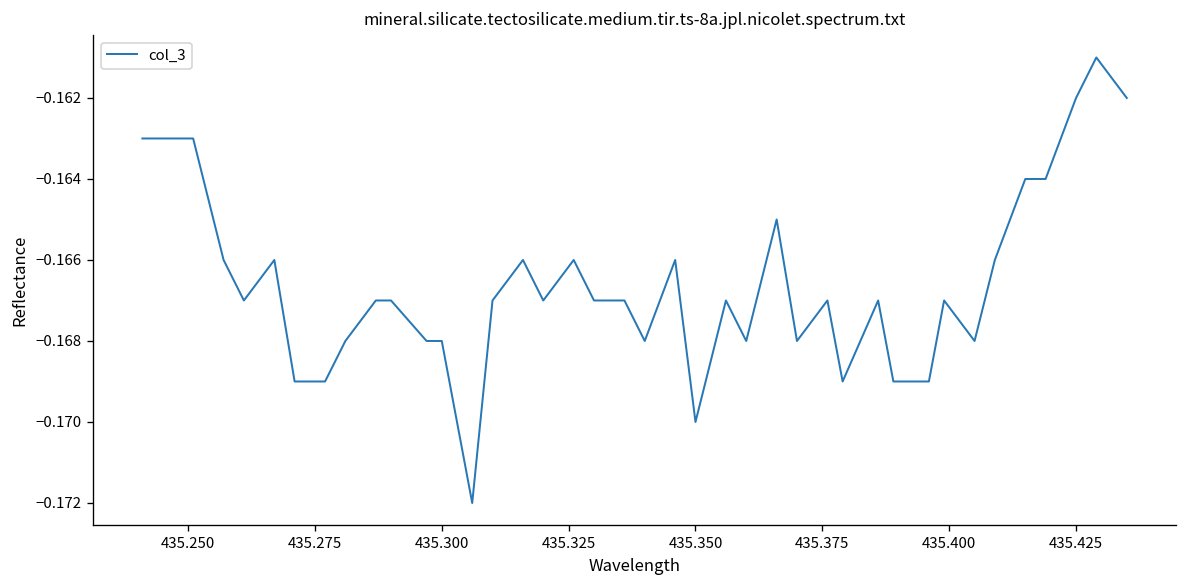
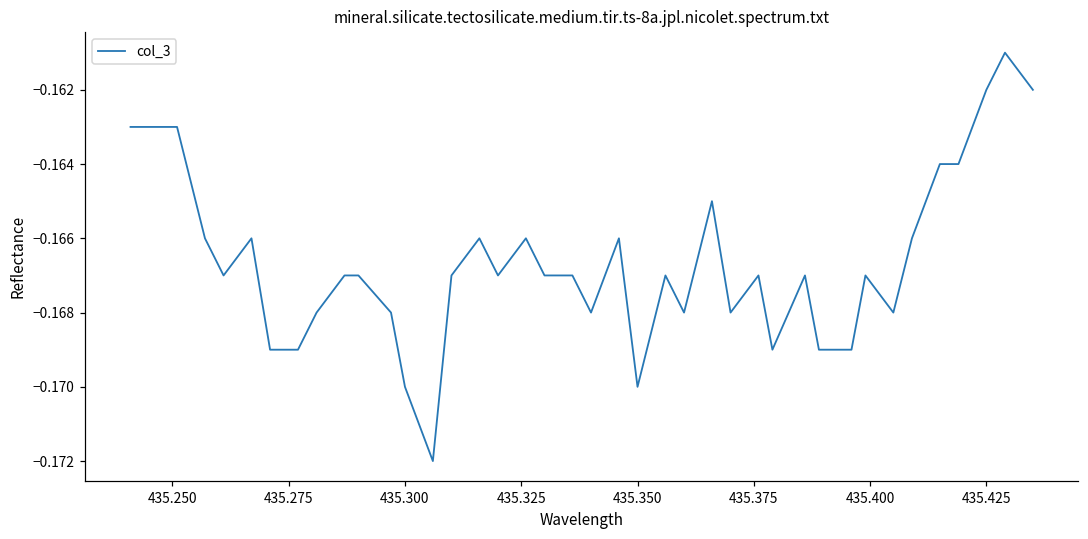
  {
-   "435.300": -0.168,
+   "435.300": -0.170,
    "435.350": -0.170,
    "435.425": -0.162
  }
